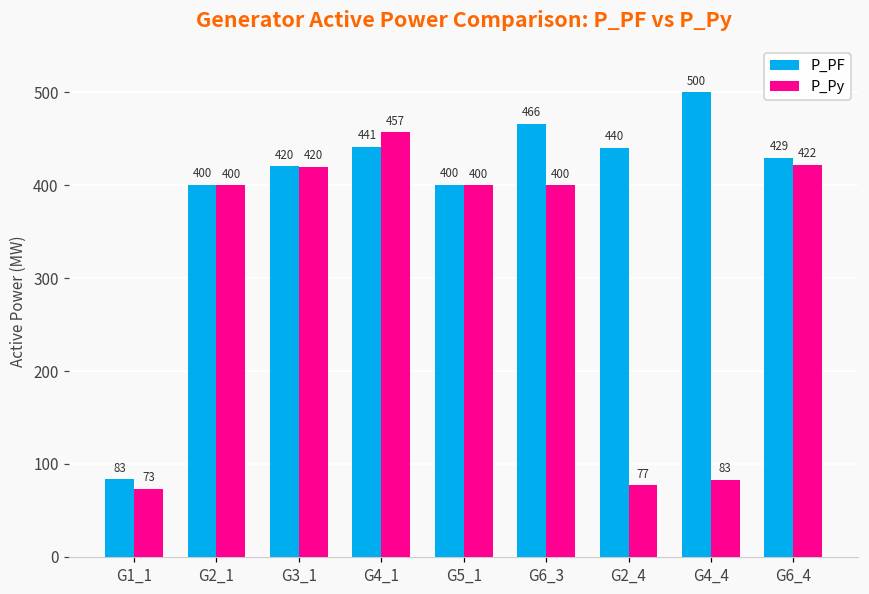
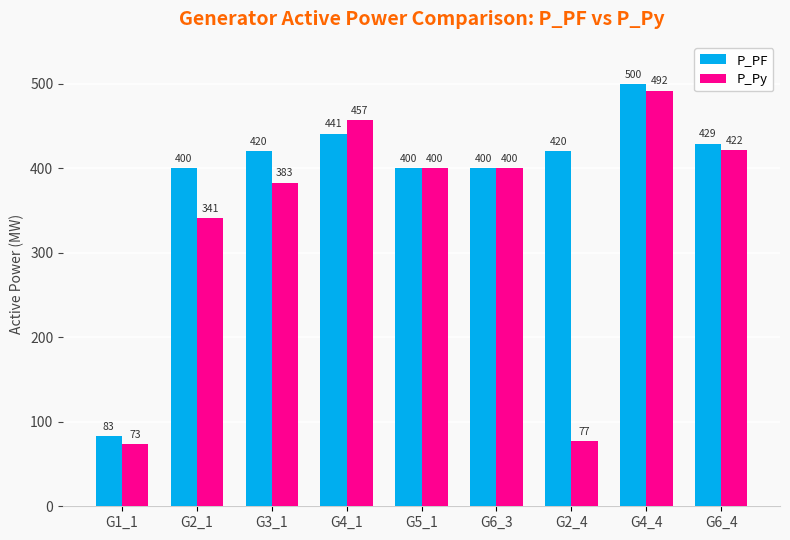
  {
    "P_PF": {
      "G1_1": 83,
      "G2_1": 400,
      "G3_1": 420,
      "G4_1": 441,
      "G5_1": 400,
-     "G6_3": 466,
-     "G2_4": 440,
+     "G6_3": 400,
+     "G2_4": 420,
      "G4_4": 500,
      "G6_4": 429
    },
    "P_Py": {
      "G1_1": 73,
-     "G2_1": 400,
-     "G3_1": 420,
+     "G2_1": 341,
+     "G3_1": 383,
      "G4_1": 457,
      "G5_1": 400,
      "G6_3": 400,
      "G2_4": 77,
-     "G4_4": 83,
+     "G4_4": 492,
      "G6_4": 422
    }
  }
